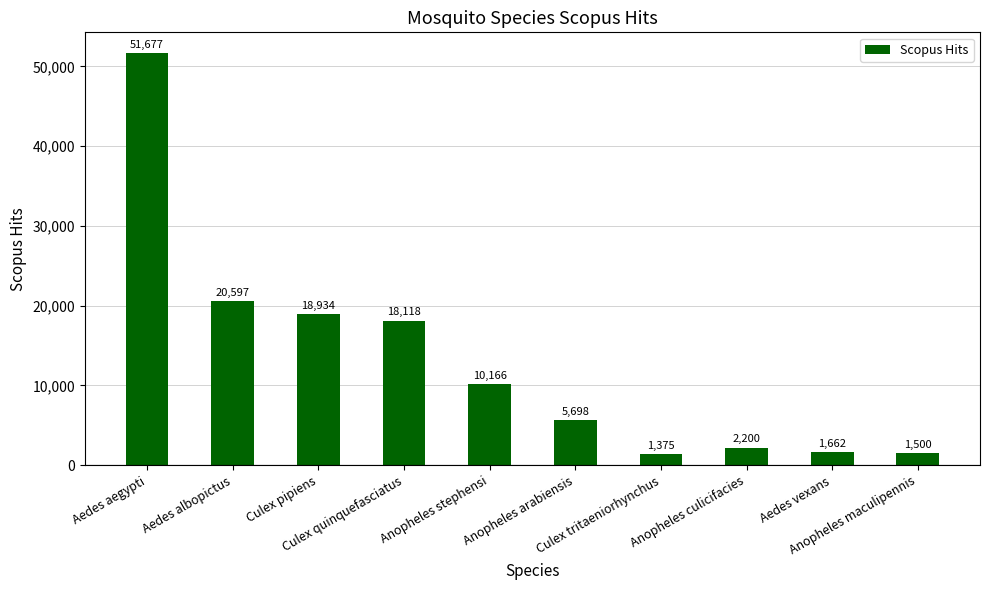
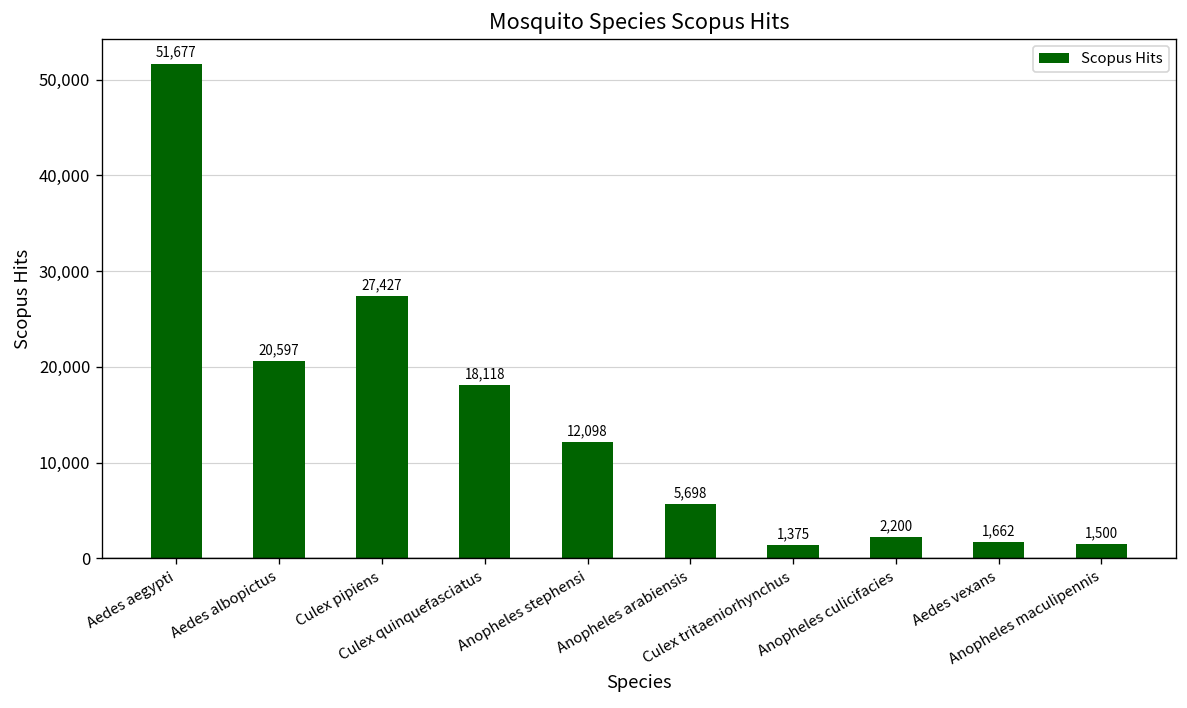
  {
    "Aedes aegypti": "51,677",
    "Aedes albopictus": "20,597",
-   "Culex pipiens": "18,934",
+   "Culex pipiens": "27,427",
    "Culex quinquefasciatus": "18,118",
-   "Anopheles stephensi": "10,166",
+   "Anopheles stephensi": "12,098",
    "Anopheles arabiensis": "5,698",
    "Culex tritaeniorhynchus": "1,375",
    "Anopheles culicifacies": "2,200",
    "Aedes vexans": "1,662",
    "Anopheles maculipennis": "1,500"
  }
